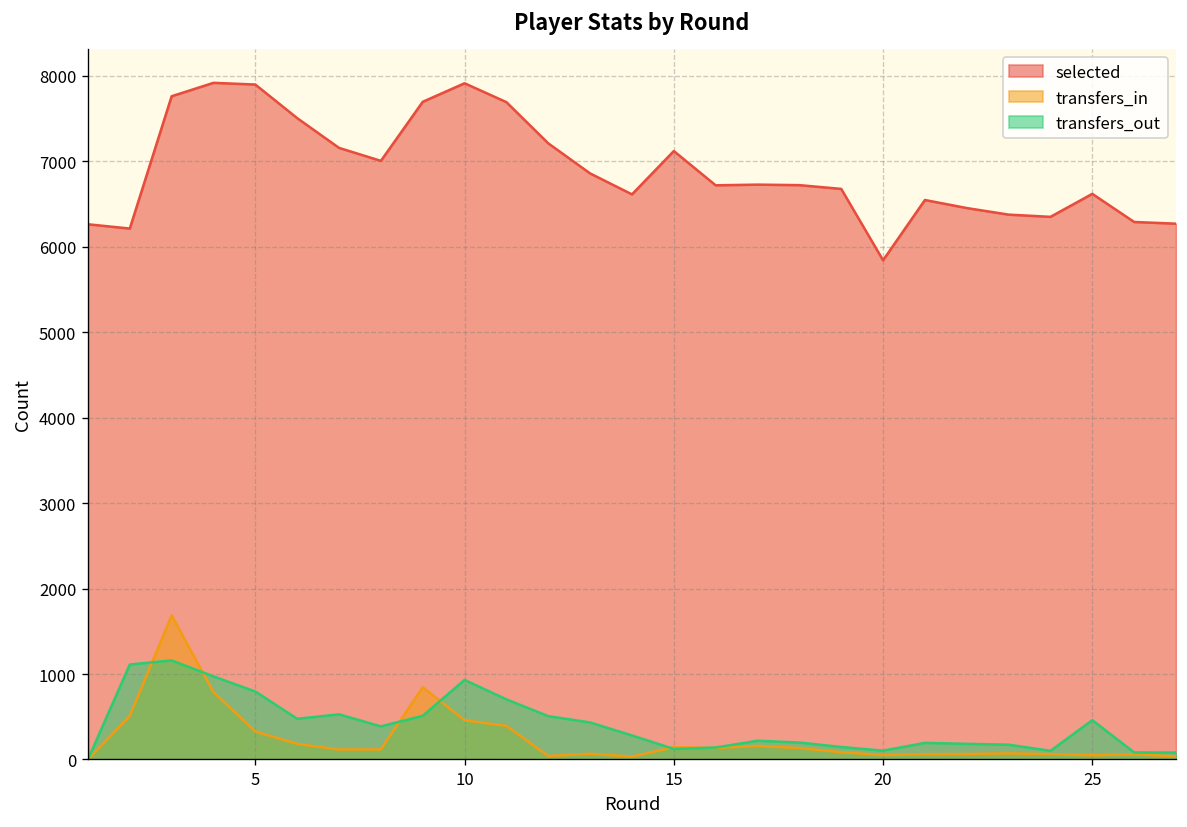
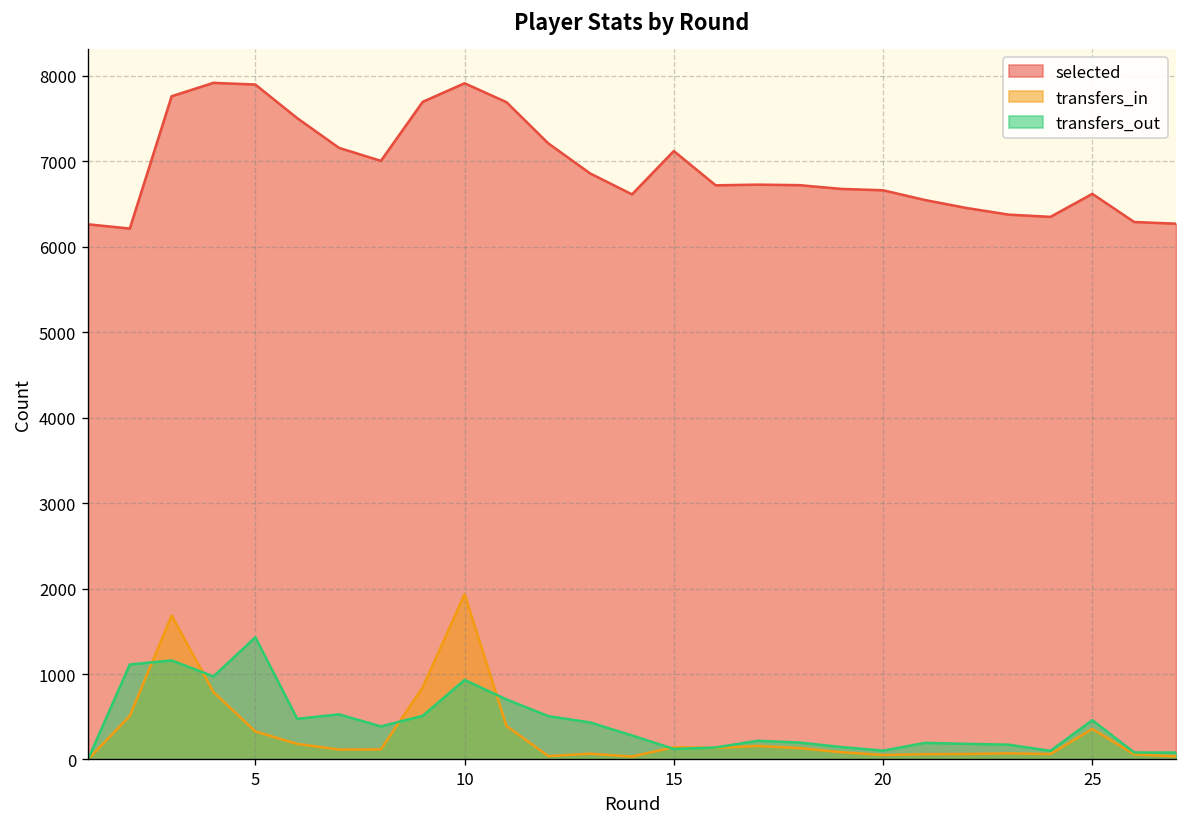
  {
    "selected": {
      "5": 7900,
      "10": 7900,
      "15": 7100,
-     "20": 5800,
+     "20": 6700,
      "25": 6600
    },
    "transfers_in": {
      "5": 300,
-     "10": 500,
+     "10": 1900,
      "20": 100,
-     "25": 0
+     "25": 400
    },
    "transfers_out": {
-     "5": 800,
+     "5": 1400,
      "10": 900,
      "20": 100,
      "25": 500
    }
  }
